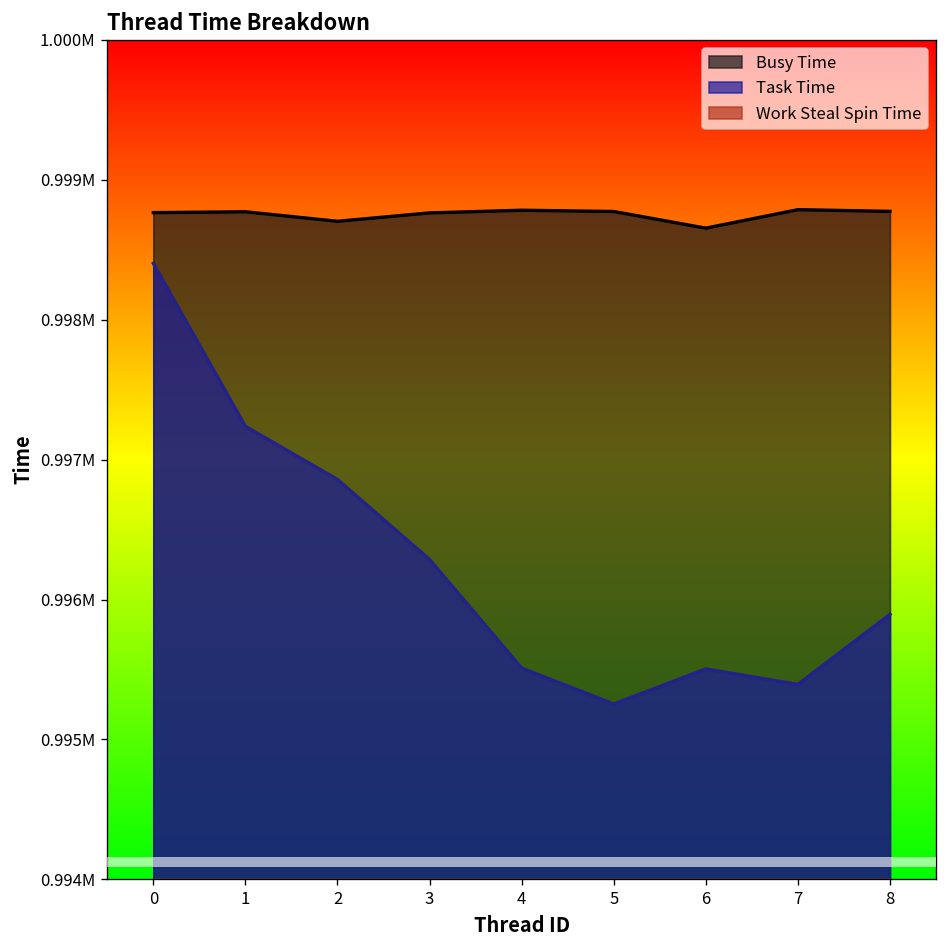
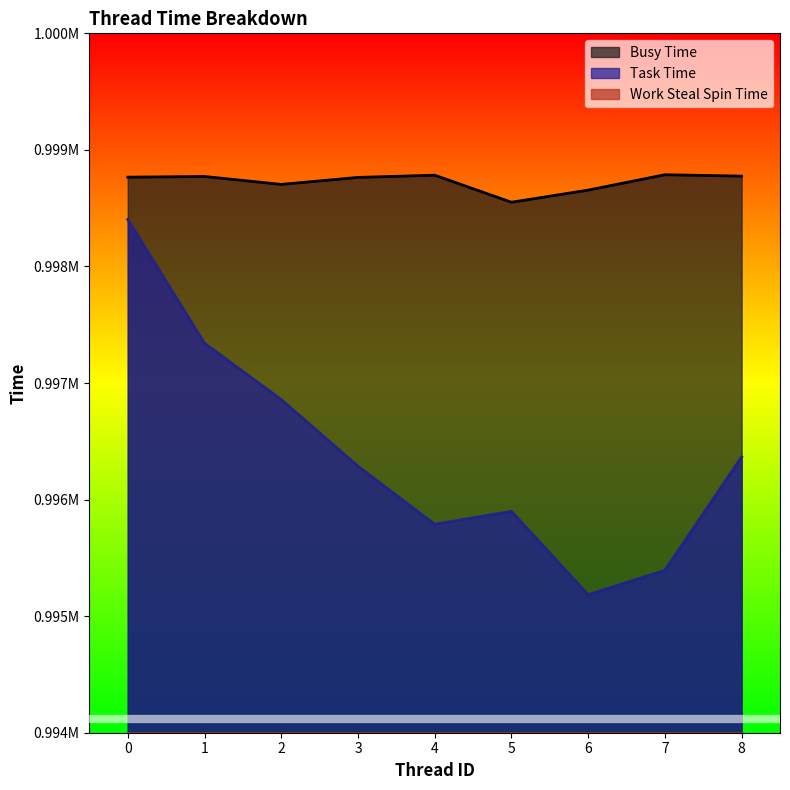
  {
    "Busy Time": {
      "0": 998770,
      "1": 998770,
      "2": 998700,
      "3": 998760,
      "4": 998780,
-     "5": 998770,
+     "5": 998550,
      "6": 998660,
      "7": 998790,
      "8": 998780
    },
    "Task Time": {
      "0": 998400,
-     "1": 997240,
+     "1": 997340,
      "2": 996860,
      "3": 996290,
-     "4": 995510,
-     "5": 995250,
-     "6": 995500,
+     "4": 995790,
+     "5": 995900,
+     "6": 995180,
      "7": 995390,
-     "8": 995890
+     "8": 996370
    }
  }
